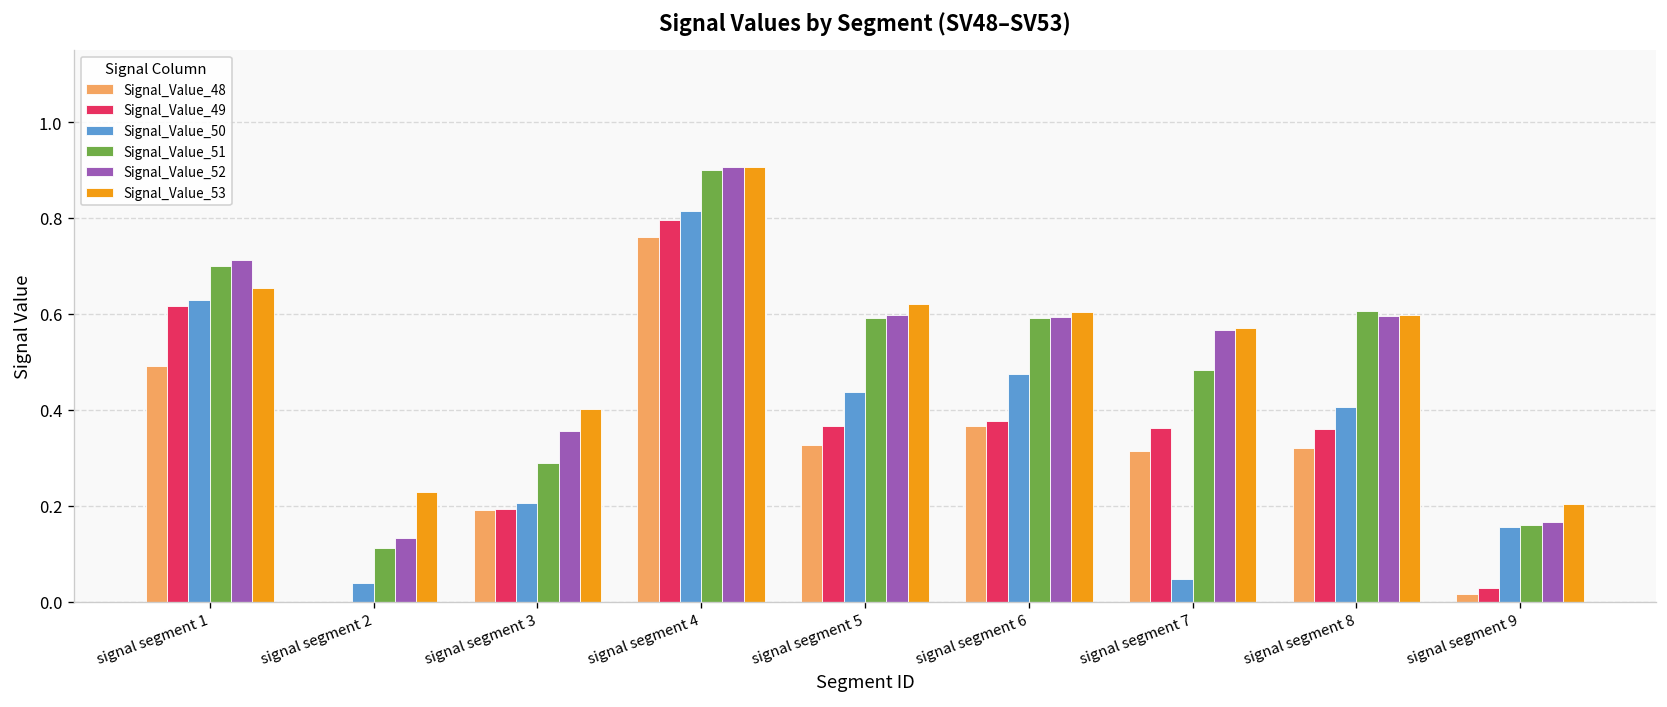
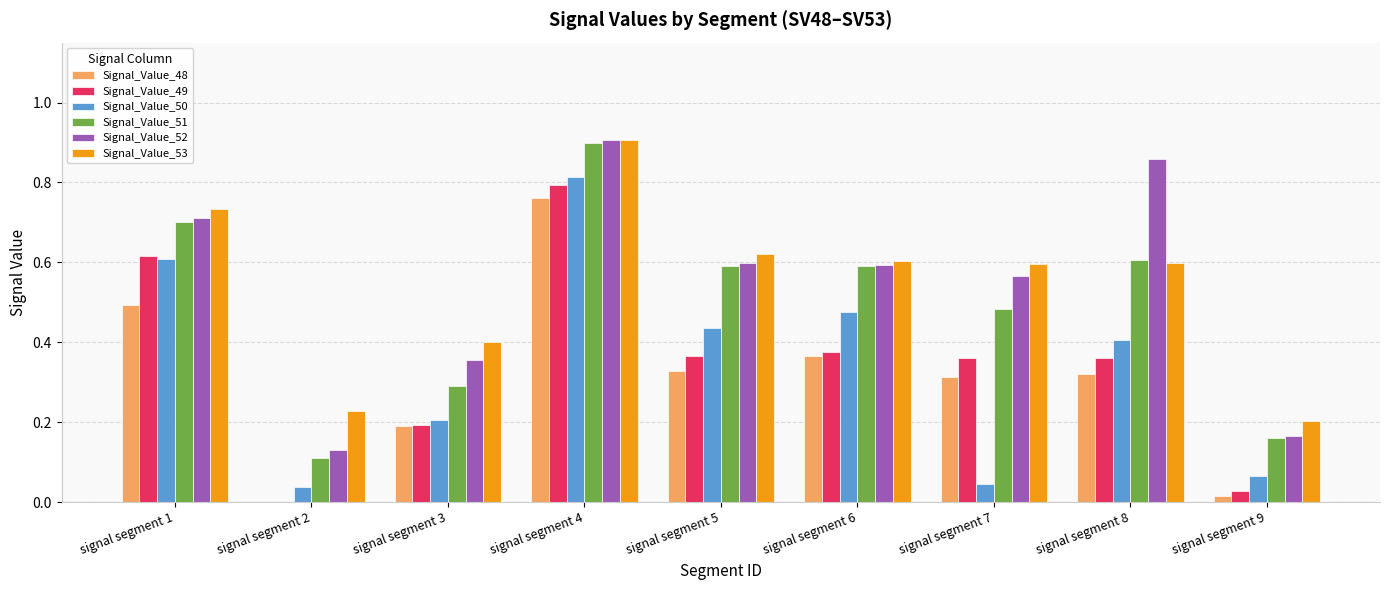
  {
    "Signal_Value_48": {
      "signal segment 1": 0.49,
      "signal segment 2": 0.00,
      "signal segment 3": 0.19,
      "signal segment 4": 0.76,
      "signal segment 5": 0.33,
      "signal segment 6": 0.37,
      "signal segment 7": 0.31,
      "signal segment 8": 0.32,
      "signal segment 9": 0.02
    },
    "Signal_Value_49": {
      "signal segment 1": 0.62,
      "signal segment 2": 0.00,
      "signal segment 3": 0.19,
      "signal segment 4": 0.79,
      "signal segment 5": 0.37,
      "signal segment 6": 0.38,
      "signal segment 7": 0.36,
      "signal segment 8": 0.36,
      "signal segment 9": 0.03
    },
    "Signal_Value_50": {
-     "signal segment 1": 0.63,
+     "signal segment 1": 0.61,
      "signal segment 2": 0.04,
      "signal segment 3": 0.21,
      "signal segment 4": 0.81,
      "signal segment 5": 0.44,
      "signal segment 6": 0.48,
      "signal segment 7": 0.05,
      "signal segment 8": 0.41,
-     "signal segment 9": 0.16
+     "signal segment 9": 0.07
    },
    "Signal_Value_51": {
      "signal segment 1": 0.70,
      "signal segment 2": 0.11,
      "signal segment 3": 0.29,
      "signal segment 4": 0.90,
      "signal segment 5": 0.59,
      "signal segment 6": 0.59,
      "signal segment 7": 0.48,
      "signal segment 8": 0.61,
      "signal segment 9": 0.16
    },
    "Signal_Value_52": {
      "signal segment 1": 0.71,
      "signal segment 2": 0.13,
      "signal segment 3": 0.36,
      "signal segment 4": 0.91,
      "signal segment 5": 0.60,
      "signal segment 6": 0.59,
      "signal segment 7": 0.57,
-     "signal segment 8": 0.59,
+     "signal segment 8": 0.86,
      "signal segment 9": 0.17
    },
    "Signal_Value_53": {
-     "signal segment 1": 0.65,
+     "signal segment 1": 0.73,
      "signal segment 2": 0.23,
      "signal segment 3": 0.40,
      "signal segment 4": 0.91,
      "signal segment 5": 0.62,
      "signal segment 6": 0.60,
-     "signal segment 7": 0.57,
+     "signal segment 7": 0.60,
      "signal segment 8": 0.60,
      "signal segment 9": 0.20
    }
  }
